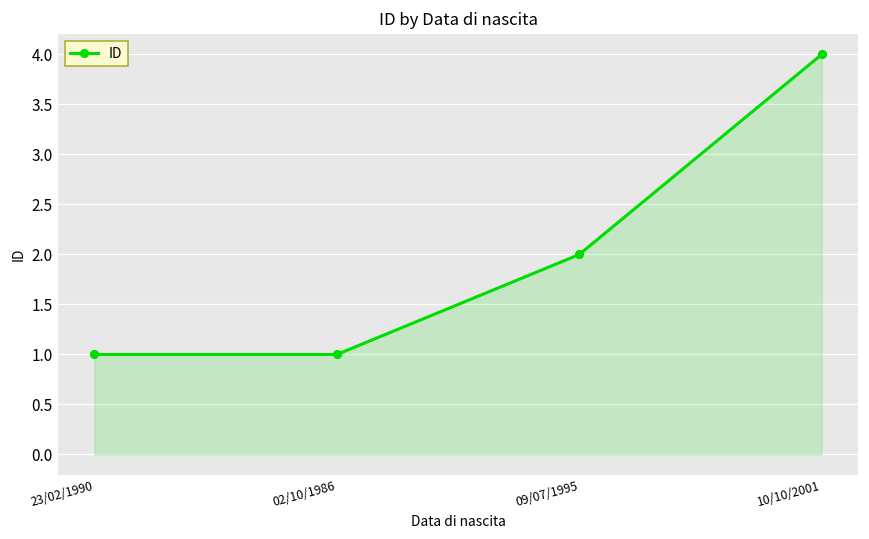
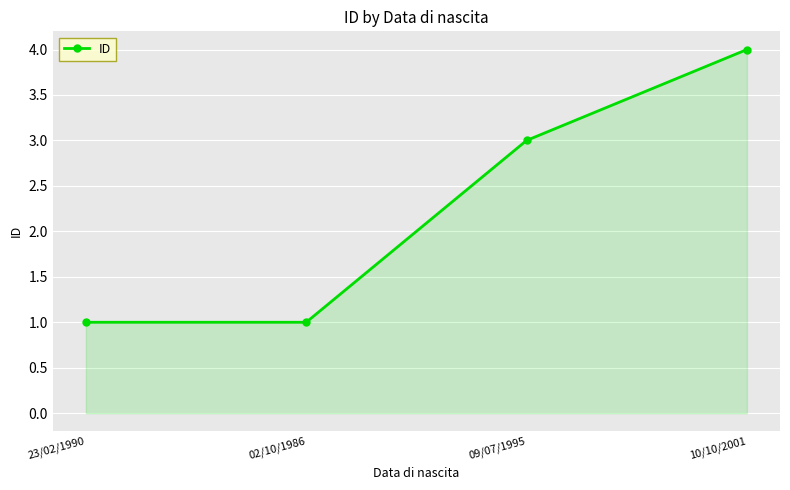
  {
    "23/02/1990": 1,
    "02/10/1986": 1,
-   "09/07/1995": 2,
+   "09/07/1995": 3,
    "10/10/2001": 4
  }
